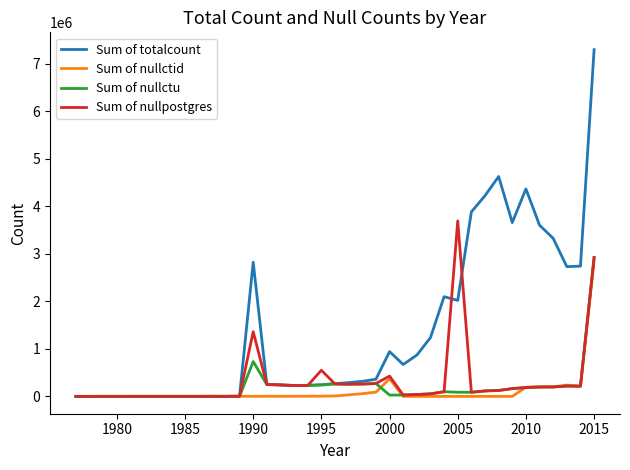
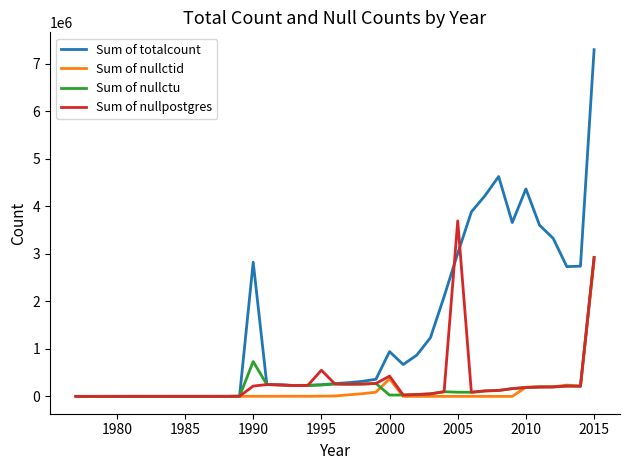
  {
    "Sum of totalcount": {
      "1990": 2800000,
      "2000": 900000,
-     "2005": 2000000,
+     "2005": 3000000,
      "2010": 4400000,
      "2015": 7300000
    },
    "Sum of nullctid": {
      "1990": 0,
      "1995": 0,
      "2000": 400000,
      "2005": 0,
      "2015": 2900000
    },
    "Sum of nullctu": {
      "1990": 700000,
      "2000": 0,
      "2005": 100000
    },
    "Sum of nullpostgres": {
-     "1990": 1400000,
+     "1990": 200000,
      "1995": 600000,
      "2000": 400000,
      "2005": 3700000
    }
  }
